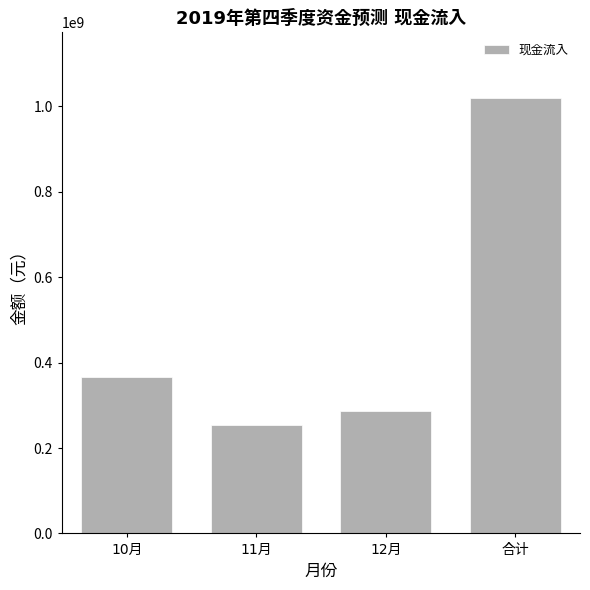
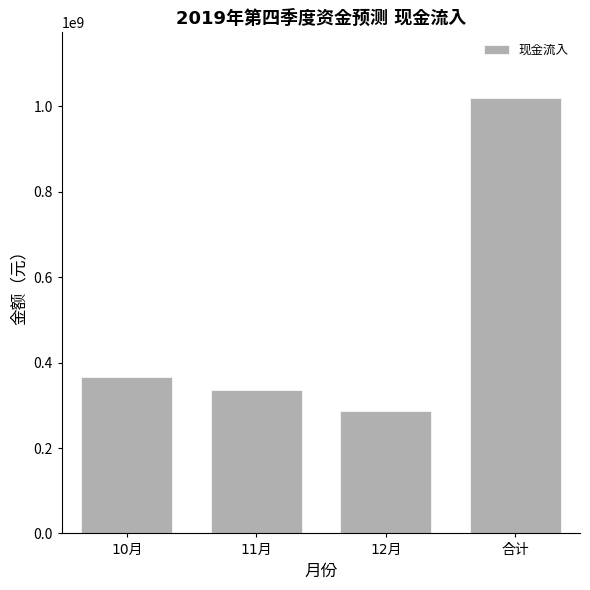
  {
    "10月": 370000000,
-   "11月": 250000000,
+   "11月": 340000000,
    "12月": 290000000,
    "合计": 1020000000
  }
